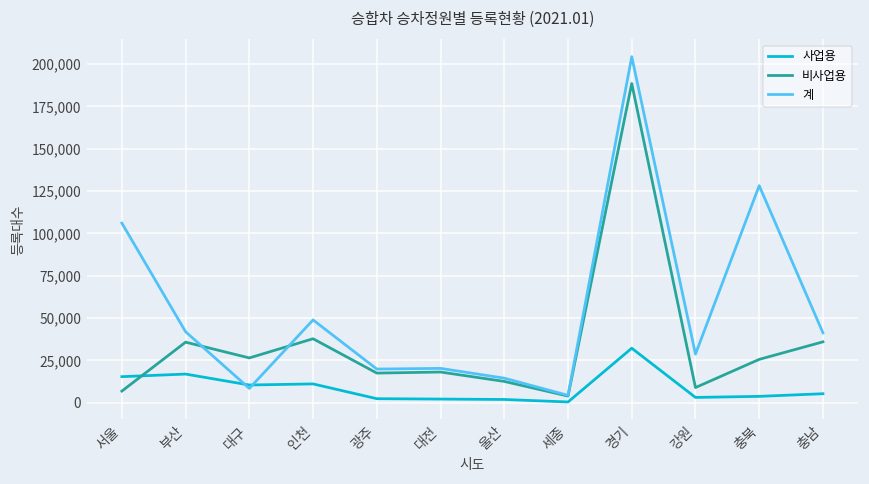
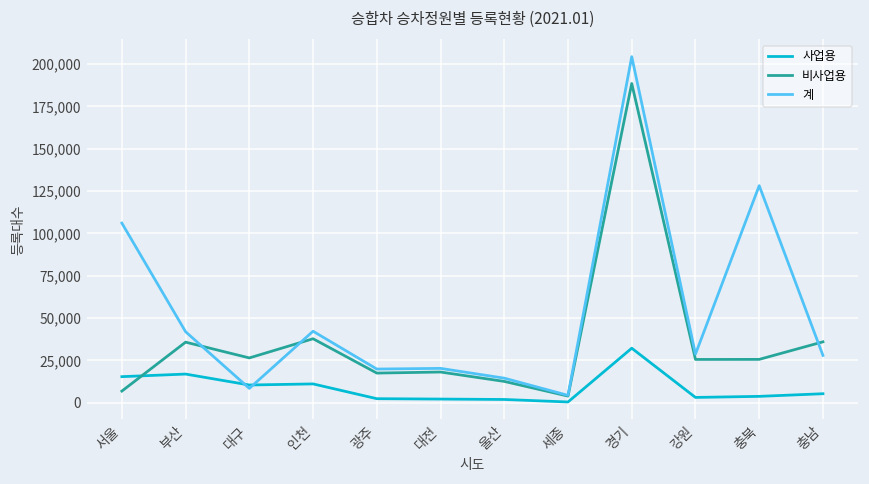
  {
    "사업용": {
      "서울": "15,000",
      "부산": "17,000",
      "대구": "10,000",
      "인천": "11,000",
      "광주": "2,000",
      "대전": "2,000",
      "울산": "2,000",
      "세종": "0",
      "경기": "32,000",
      "강원": "3,000",
      "충북": "4,000",
      "충남": "5,000"
    },
    "비사업용": {
      "서울": "7,000",
      "부산": "36,000",
      "대구": "26,000",
      "인천": "38,000",
      "광주": "18,000",
      "대전": "18,000",
      "울산": "13,000",
      "경기": "188,000",
-     "강원": "9,000",
+     "강원": "26,000",
      "충북": "26,000",
      "충남": "36,000"
    },
    "계": {
      "서울": "106,000",
      "부산": "42,000",
      "대구": "8,000",
-     "인천": "49,000",
+     "인천": "42,000",
      "광주": "20,000",
      "대전": "20,000",
      "울산": "15,000",
      "경기": "204,000",
      "강원": "29,000",
      "충북": "128,000",
-     "충남": "41,000"
+     "충남": "28,000"
    }
  }
